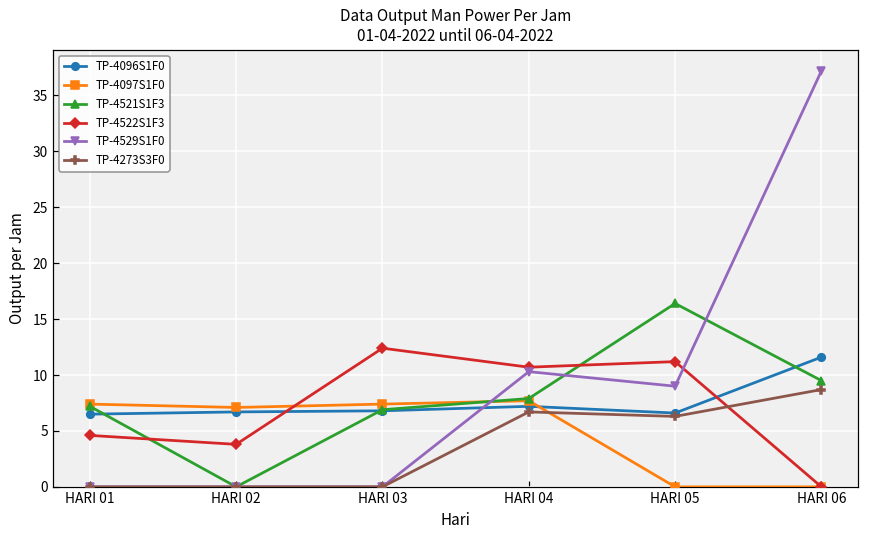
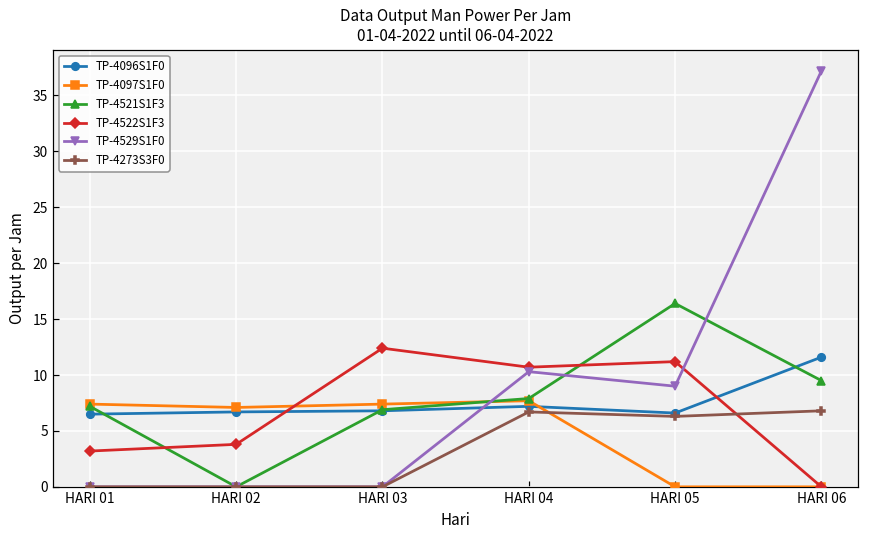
  {
    "TP-4096S1F0": {
      "HARI 01": 6.5,
      "HARI 02": 6.7,
      "HARI 04": 7.2,
      "HARI 05": 6.6,
      "HARI 06": 11.6
    },
    "TP-4097S1F0": {
      "HARI 02": 7.1,
      "HARI 03": 7.4,
      "HARI 05": 0.0
    },
    "TP-4521S1F3": {
      "HARI 05": 16.4,
      "HARI 06": 9.5
    },
    "TP-4522S1F3": {
-     "HARI 01": 4.6,
+     "HARI 01": 3.2,
      "HARI 02": 3.8,
      "HARI 03": 12.4,
      "HARI 04": 10.7,
      "HARI 05": 11.2
    },
    "TP-4529S1F0": {
      "HARI 04": 10.3,
      "HARI 05": 9.0,
      "HARI 06": 37.2
    },
    "TP-4273S3F0": {
      "HARI 04": 6.7,
      "HARI 05": 6.3,
-     "HARI 06": 8.7
+     "HARI 06": 6.8
    }
  }
